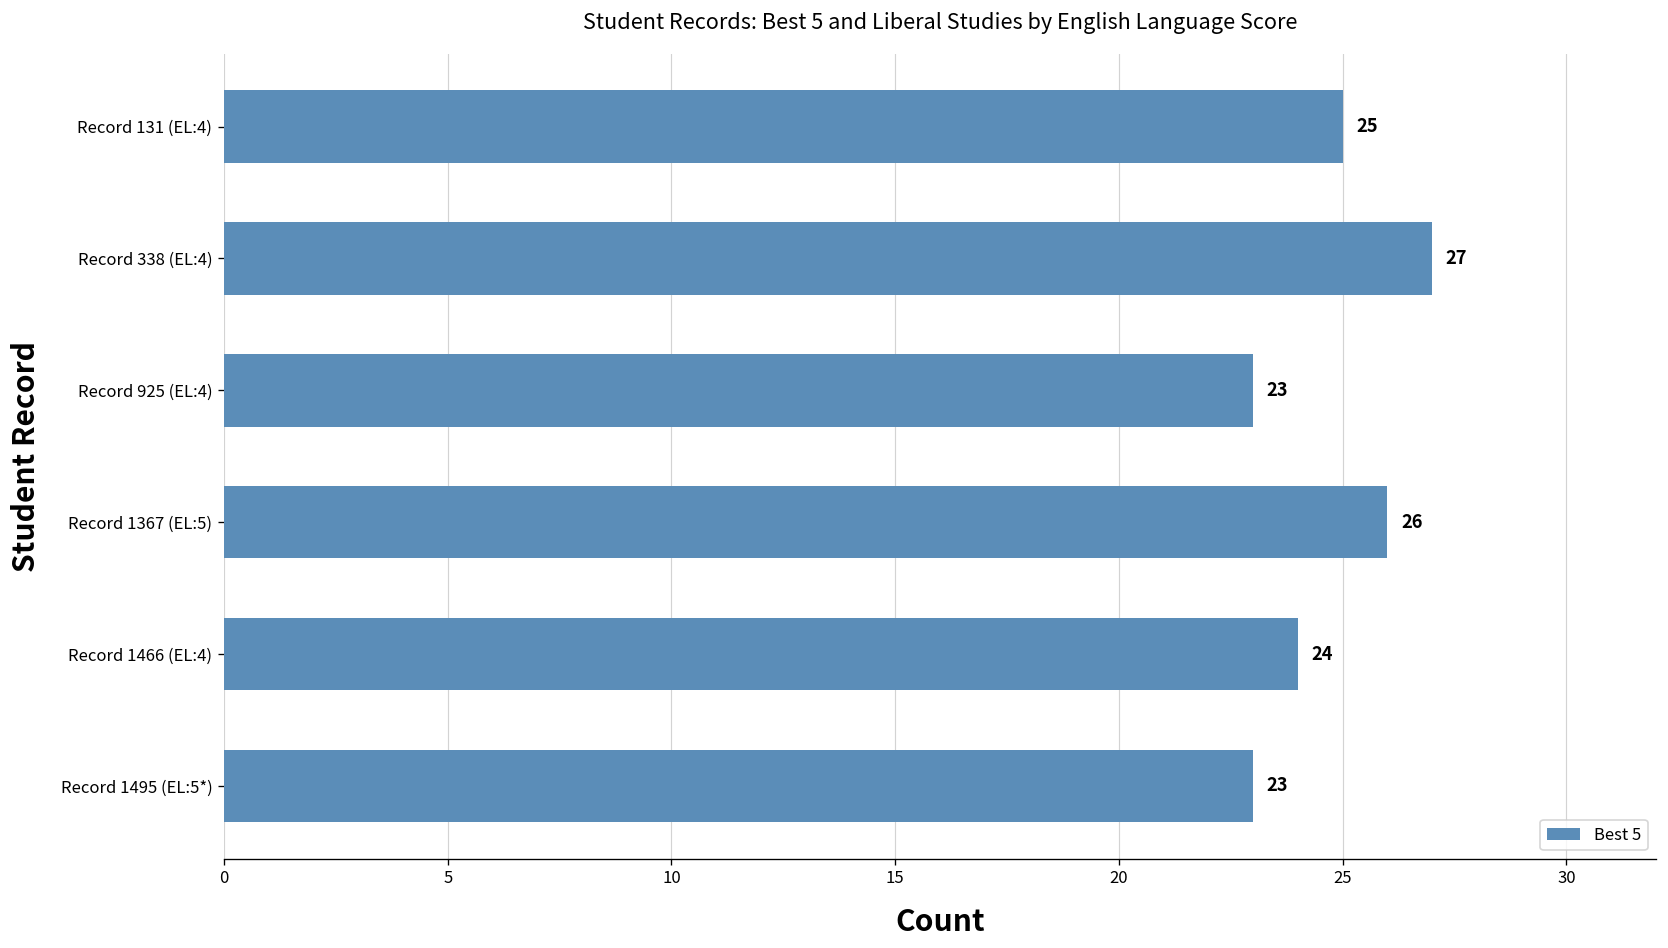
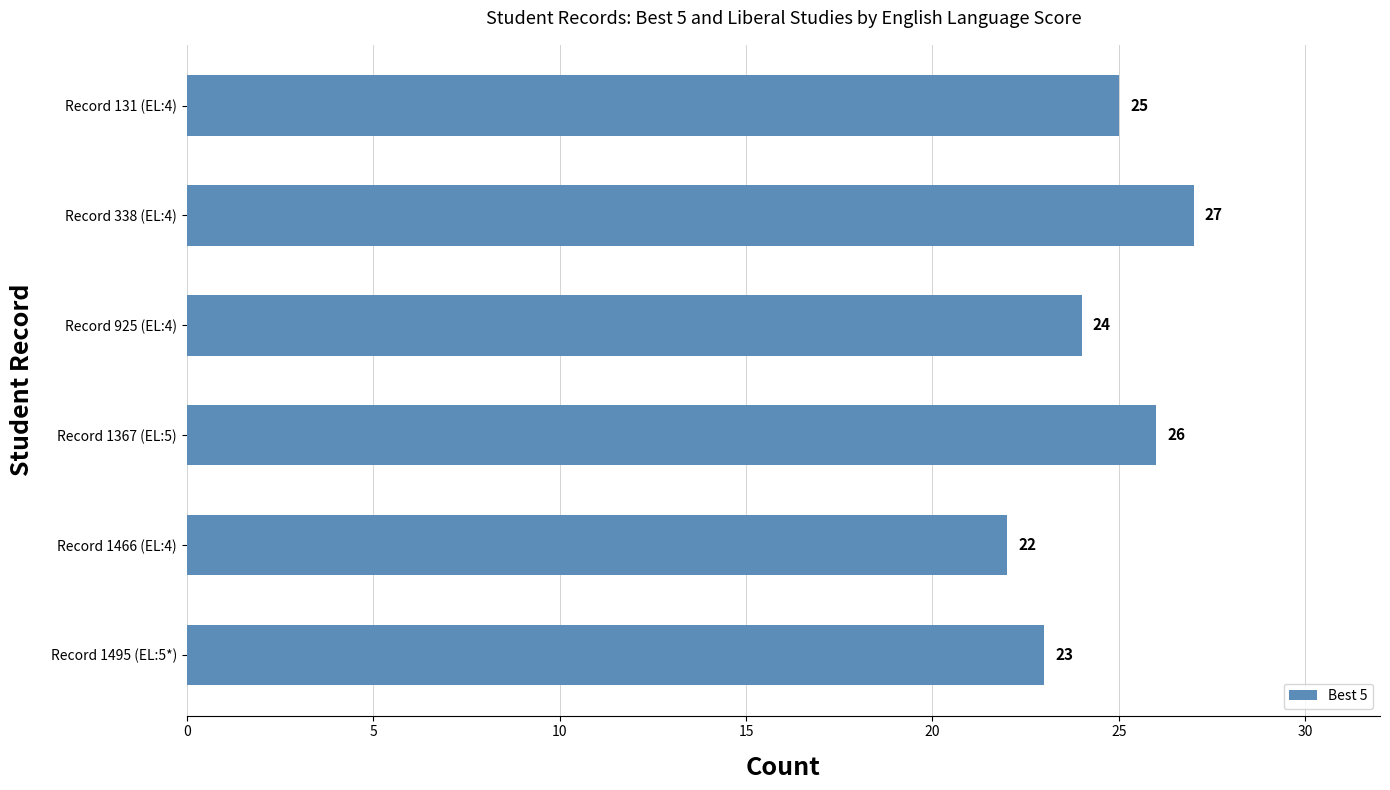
  {
    "Record 131 (EL:4)": 25,
    "Record 338 (EL:4)": 27,
-   "Record 925 (EL:4)": 23,
+   "Record 925 (EL:4)": 24,
    "Record 1367 (EL:5)": 26,
-   "Record 1466 (EL:4)": 24,
+   "Record 1466 (EL:4)": 22,
    "Record 1495 (EL:5*)": 23
  }
